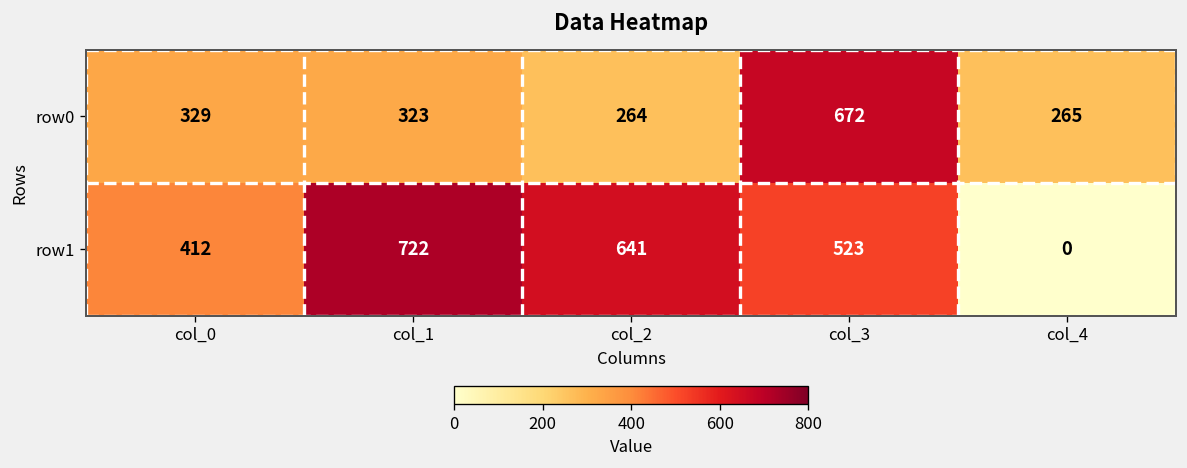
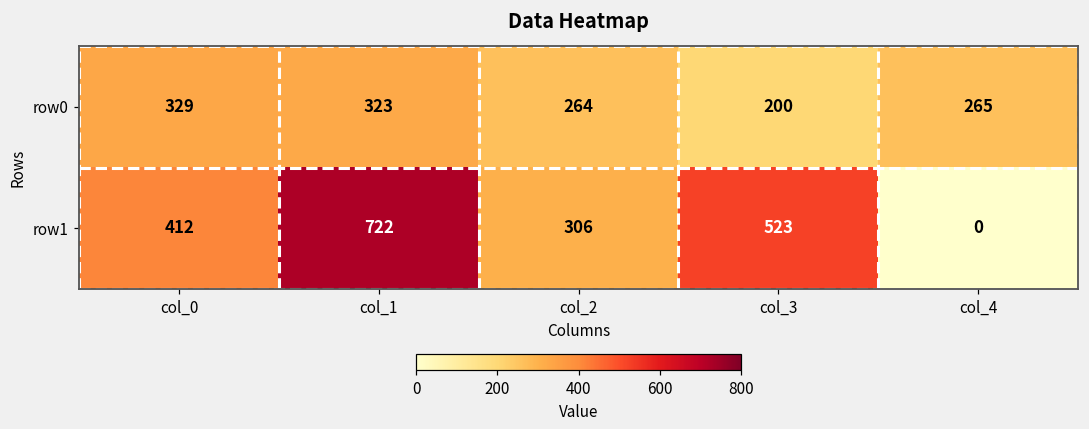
  {
    "row0": {
      "col_0": 329,
      "col_1": 323,
      "col_2": 264,
-     "col_3": 672,
+     "col_3": 200,
      "col_4": 265
    },
    "row1": {
      "col_0": 412,
      "col_1": 722,
-     "col_2": 641,
+     "col_2": 306,
      "col_3": 523,
      "col_4": 0
    }
  }
